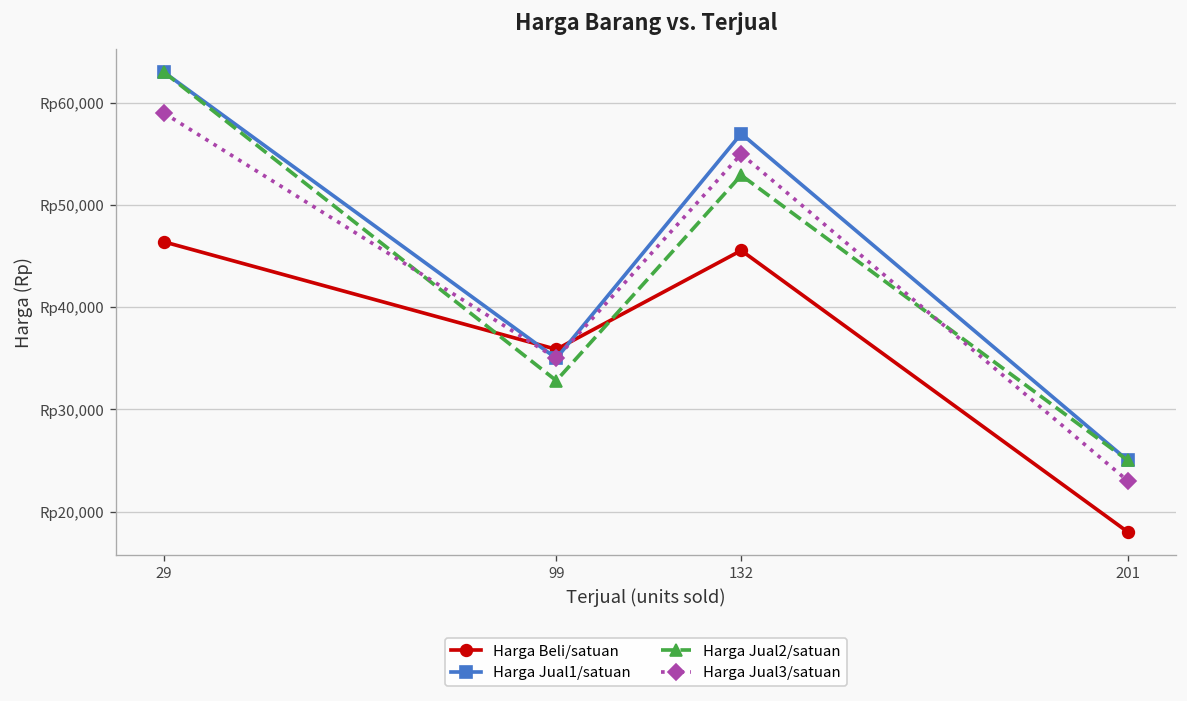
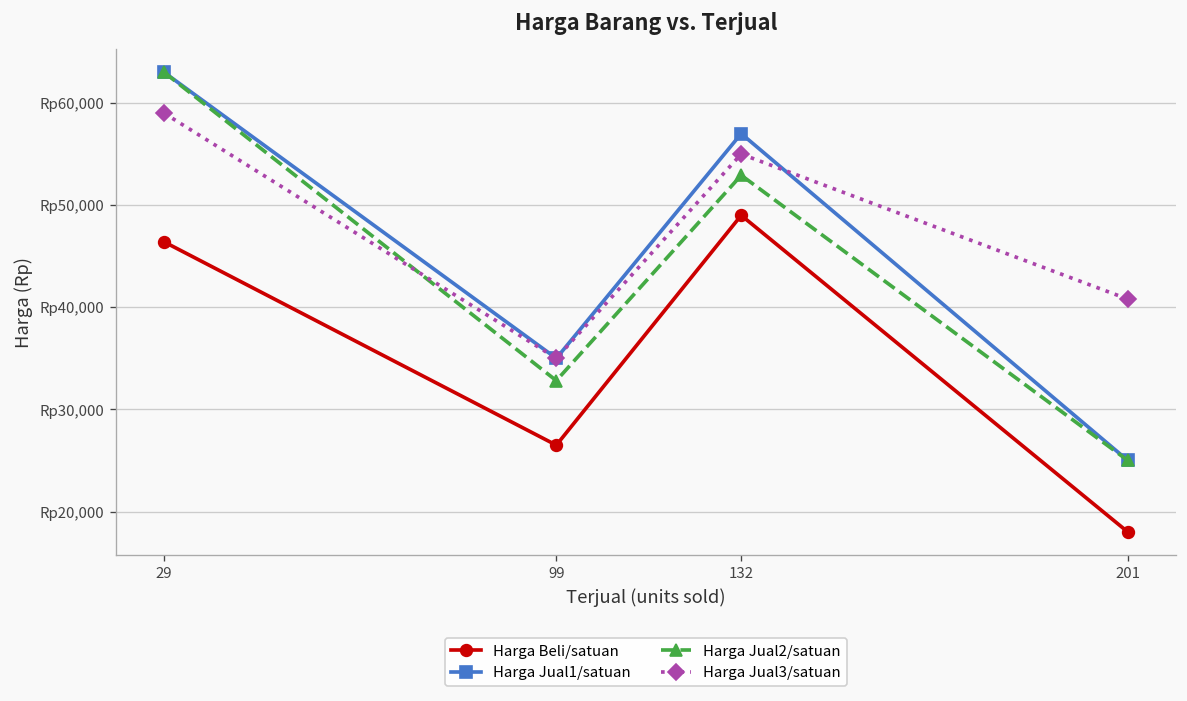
  {
    "Harga Beli/satuan": {
      "29": "Rp46,000",
-     "99": "Rp36,000",
-     "132": "Rp46,000",
+     "99": "Rp27,000",
+     "132": "Rp49,000",
      "201": "Rp18,000"
    },
    "Harga Jual1/satuan": {
      "132": "Rp57,000"
    },
    "Harga Jual2/satuan": {
      "99": "Rp33,000",
      "132": "Rp53,000"
    },
    "Harga Jual3/satuan": {
      "29": "Rp59,000",
      "132": "Rp55,000",
-     "201": "Rp23,000"
+     "201": "Rp41,000"
    }
  }
